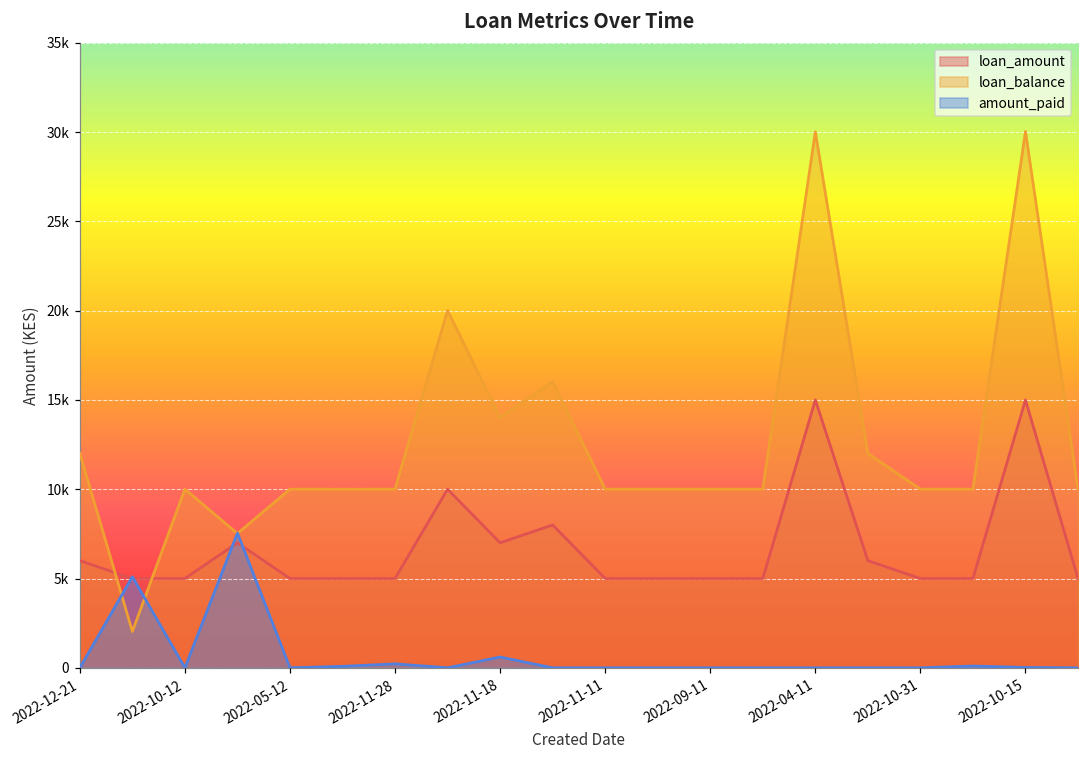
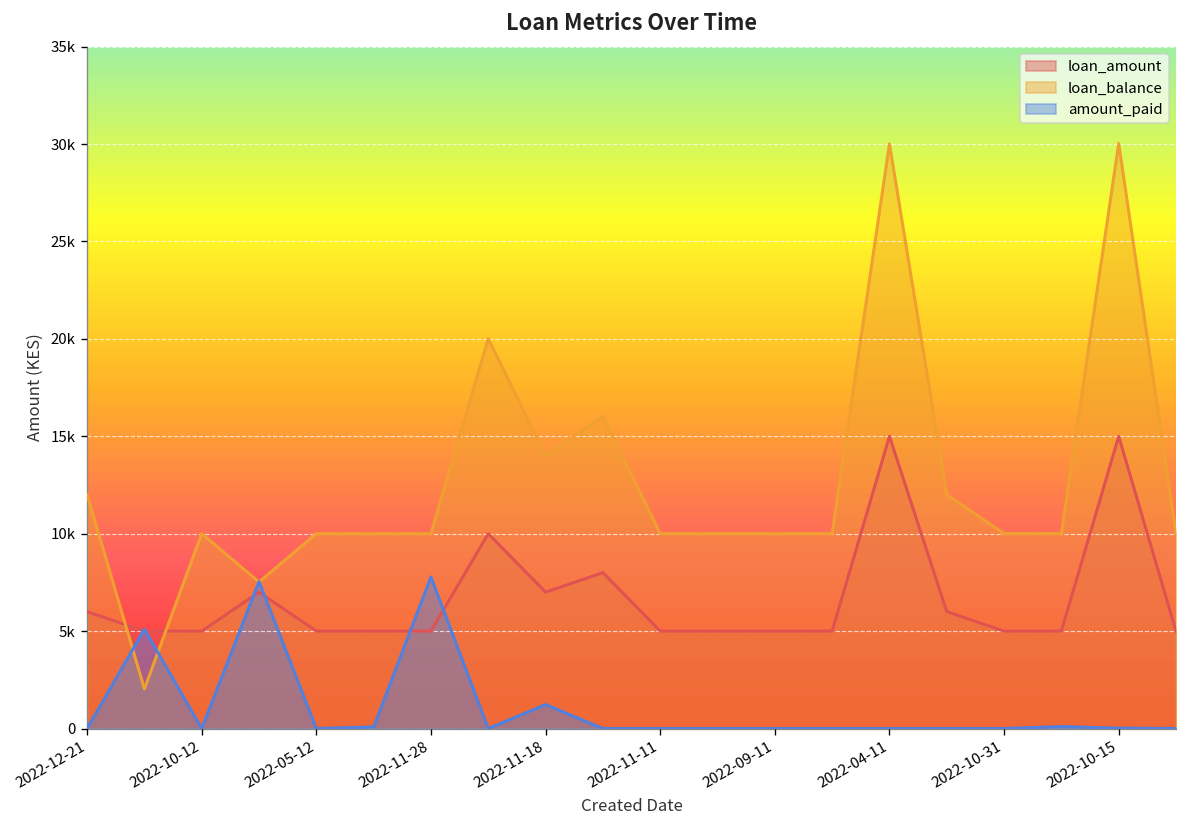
  {
    "amount_paid": {
      "2022-12-21": 0,
      "2022-10-12": 0,
      "2022-05-12": 0,
-     "2022-11-28": 200,
-     "2022-11-18": 600,
+     "2022-11-28": 7800,
+     "2022-11-18": 1200,
      "2022-11-11": 0,
      "2022-09-11": 0,
      "2022-04-11": 0,
      "2022-10-31": 0,
      "2022-10-15": 0
    }
  }
